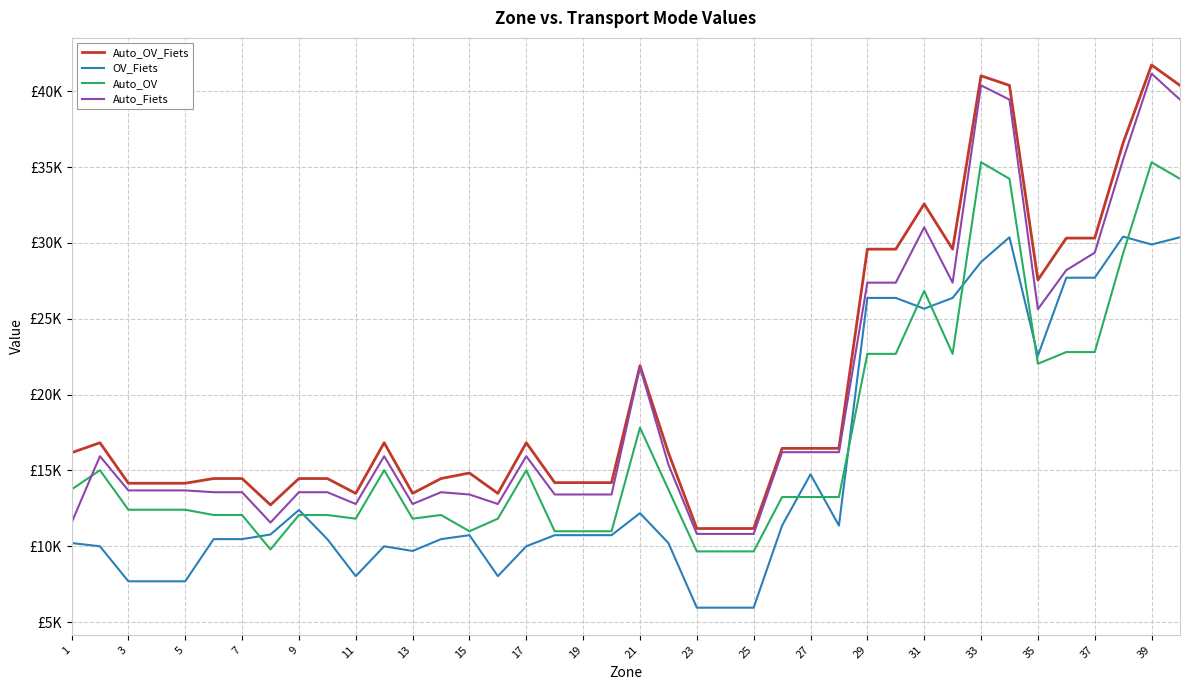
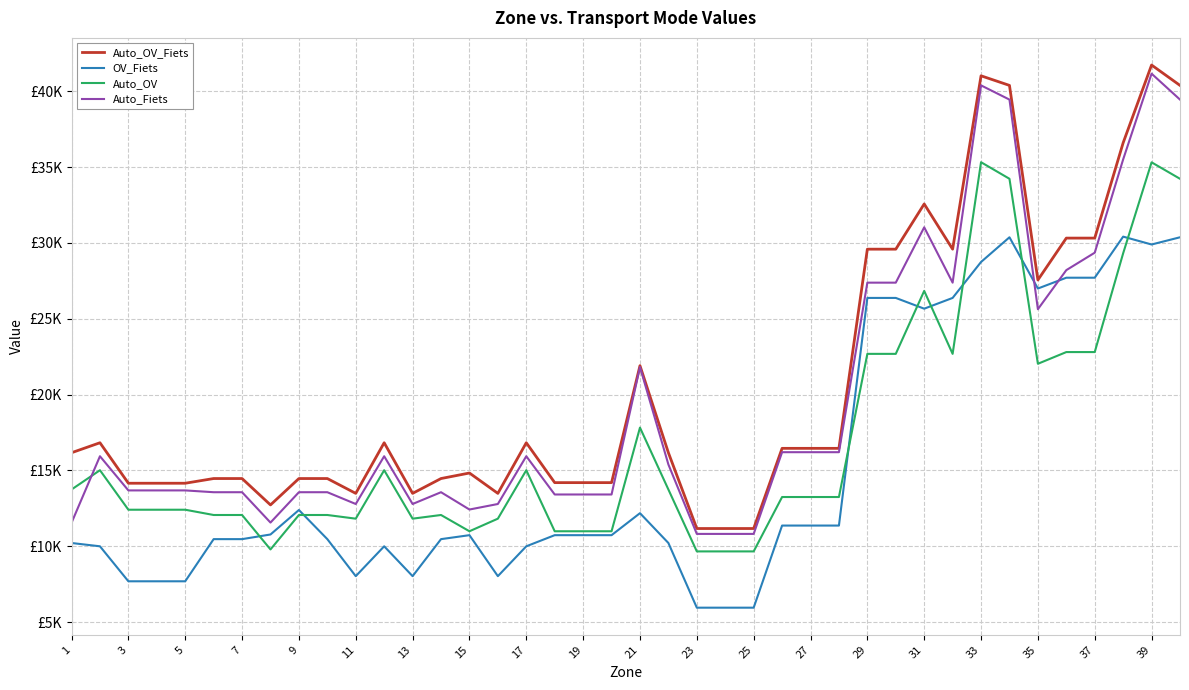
  {
    "Auto_OV_Fiets": {
      "1": "£16200",
      "3": "£14200",
      "5": "£14200",
      "7": "£14500",
      "9": "£14500",
      "11": "£13500",
      "13": "£13500",
      "15": "£14800",
      "17": "£16800",
      "19": "£14200",
      "23": "£11200",
      "25": "£11200",
      "27": "£16500",
      "29": "£29600",
      "31": "£32600",
      "33": "£41000",
      "35": "£27600",
      "37": "£30300",
      "39": "£41700"
    },
    "OV_Fiets": {
      "1": "£10200",
      "3": "£7700",
      "5": "£7700",
      "7": "£10500",
      "9": "£12400",
      "11": "£8000",
-     "13": "£9700",
+     "13": "£8000",
      "15": "£10700",
      "17": "£10000",
      "19": "£10700",
      "21": "£12200",
      "23": "£5900",
      "25": "£5900",
-     "27": "£14700",
+     "27": "£11400",
      "29": "£26400",
      "31": "£25700",
      "33": "£28700",
-     "35": "£22600",
+     "35": "£27000",
      "37": "£27700",
      "39": "£29900"
    },
    "Auto_OV": {
      "1": "£13700",
      "3": "£12400",
      "5": "£12400",
      "7": "£12100",
      "9": "£12100",
      "11": "£11800",
      "13": "£11800",
      "15": "£11000",
      "17": "£15000",
      "19": "£11000",
      "21": "£17800",
      "23": "£9700",
      "25": "£9700",
      "27": "£13200",
      "29": "£22700",
      "31": "£26800",
      "33": "£35300",
      "35": "£22000",
      "37": "£22800",
      "39": "£35300"
    },
    "Auto_Fiets": {
      "1": "£11500",
      "3": "£13700",
      "5": "£13700",
      "7": "£13600",
      "9": "£13600",
      "11": "£12800",
      "13": "£12800",
-     "15": "£13400",
+     "15": "£12400",
      "17": "£15900",
      "19": "£13400",
      "23": "£10800",
      "25": "£10800",
      "27": "£16200",
      "29": "£27400",
      "31": "£31000",
      "33": "£40400",
      "35": "£25600",
      "37": "£29400",
      "39": "£41200"
    }
  }
